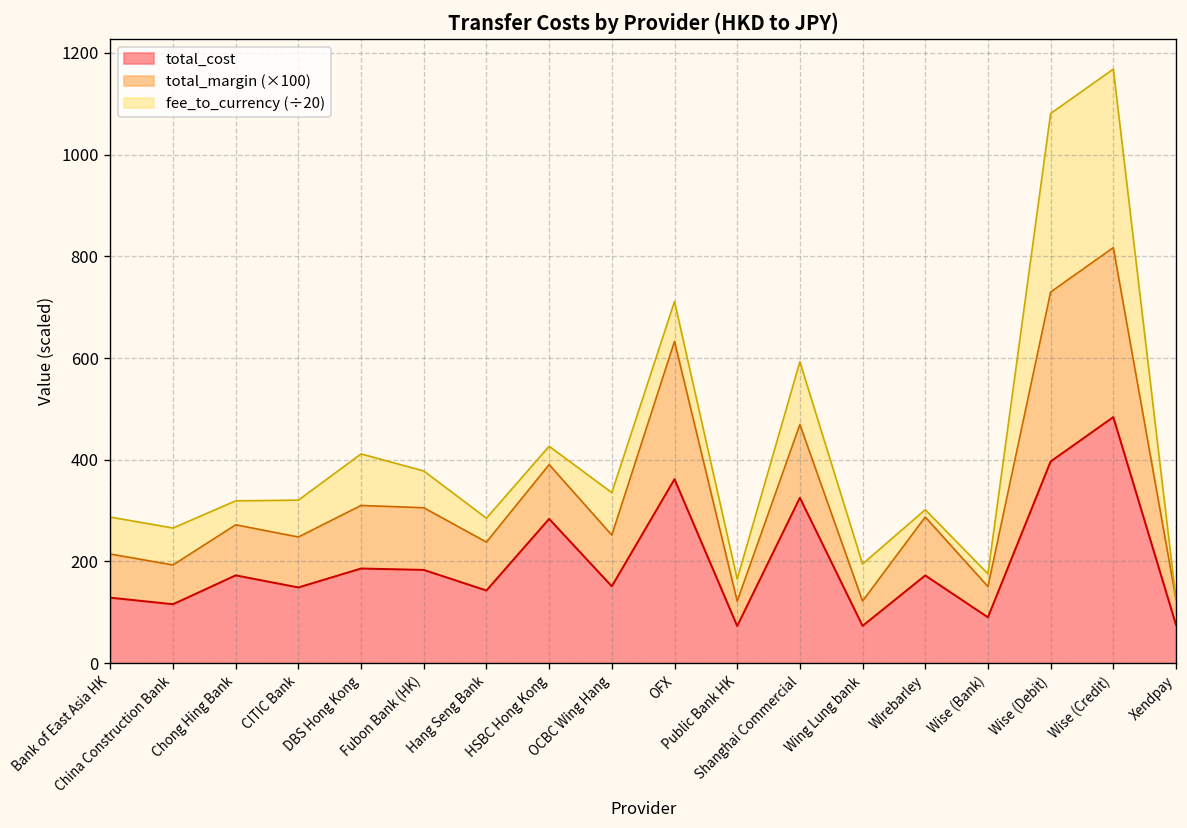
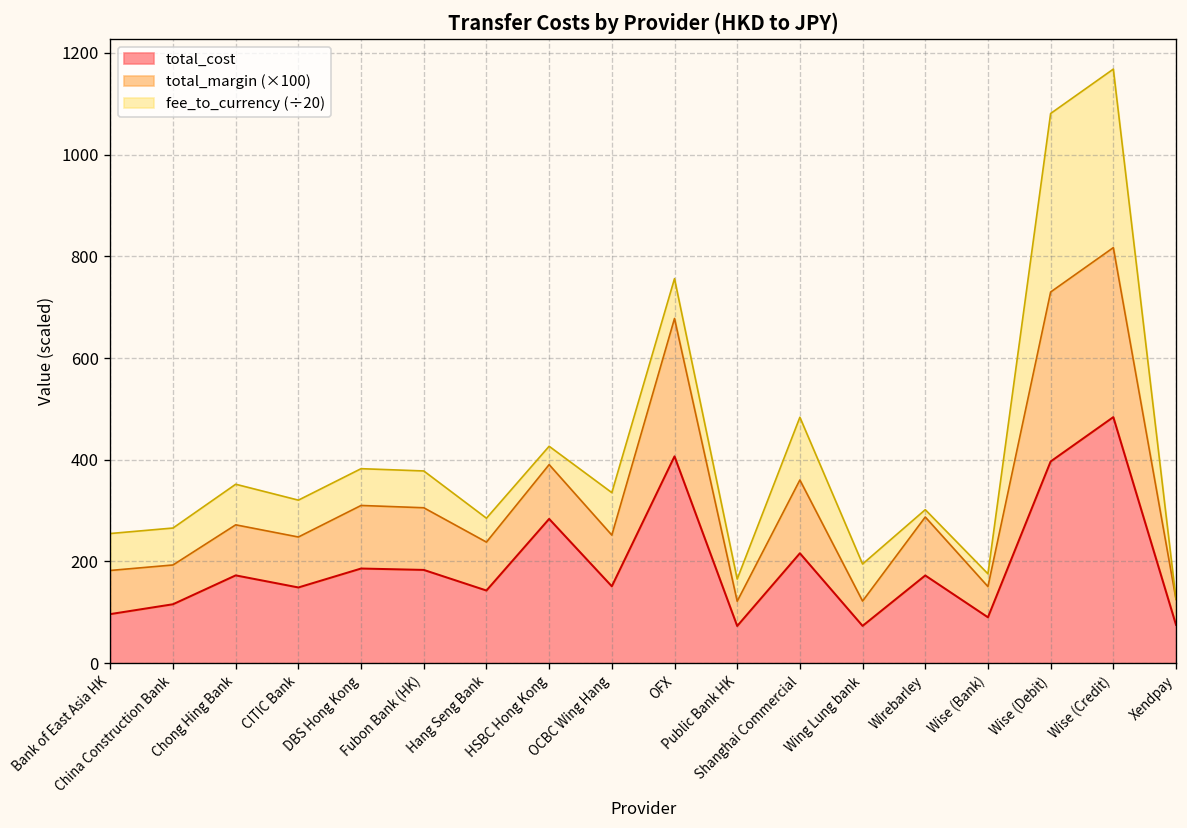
  {
    "total_cost": {
-     "Bank of East Asia HK": 130,
+     "Bank of East Asia HK": 100,
      "China Construction Bank": 120,
      "Chong Hing Bank": 170,
      "CITIC Bank": 150,
      "DBS Hong Kong": 190,
      "Fubon Bank (HK)": 180,
      "Hang Seng Bank": 140,
      "HSBC Hong Kong": 280,
      "OCBC Wing Hang": 150,
-     "OFX": 360,
+     "OFX": 410,
      "Public Bank HK": 70,
-     "Shanghai Commercial": 330,
+     "Shanghai Commercial": 220,
      "Wing Lung bank": 70,
      "Wirebarley": 170,
      "Wise (Bank)": 90,
      "Wise (Debit)": 400,
      "Wise (Credit)": 480,
      "Xendpay": 80
    },
    "total_margin (×100)": {
      "Bank of East Asia HK": 90,
      "China Construction Bank": 80,
      "Chong Hing Bank": 100,
      "CITIC Bank": 100,
      "DBS Hong Kong": 120,
      "Fubon Bank (HK)": 120,
      "Hang Seng Bank": 100,
      "HSBC Hong Kong": 110,
      "OCBC Wing Hang": 100,
      "OFX": 270,
      "Public Bank HK": 50,
      "Shanghai Commercial": 140,
      "Wing Lung bank": 50,
      "Wirebarley": 110,
      "Wise (Bank)": 60,
      "Wise (Debit)": 330,
      "Wise (Credit)": 330
    },
    "fee_to_currency (÷20)": {
      "Bank of East Asia HK": 70,
      "China Construction Bank": 70,
-     "Chong Hing Bank": 50,
+     "Chong Hing Bank": 80,
      "CITIC Bank": 70,
-     "DBS Hong Kong": 100,
+     "DBS Hong Kong": 70,
      "Fubon Bank (HK)": 70,
      "Hang Seng Bank": 50,
      "HSBC Hong Kong": 40,
      "OCBC Wing Hang": 80,
      "OFX": 80,
      "Public Bank HK": 40,
      "Shanghai Commercial": 120,
      "Wing Lung bank": 70,
      "Wirebarley": 10,
      "Wise (Bank)": 30,
      "Wise (Debit)": 350,
      "Wise (Credit)": 350
    }
  }
